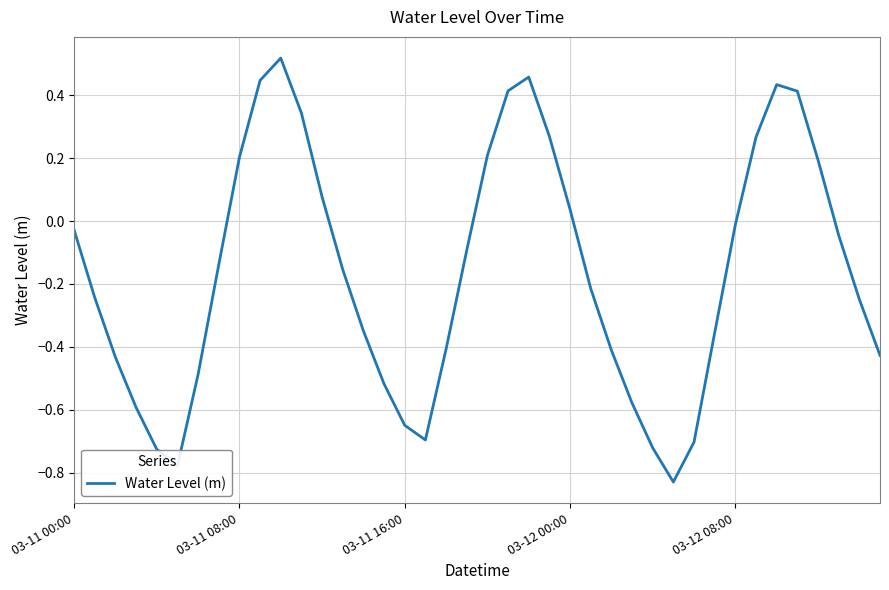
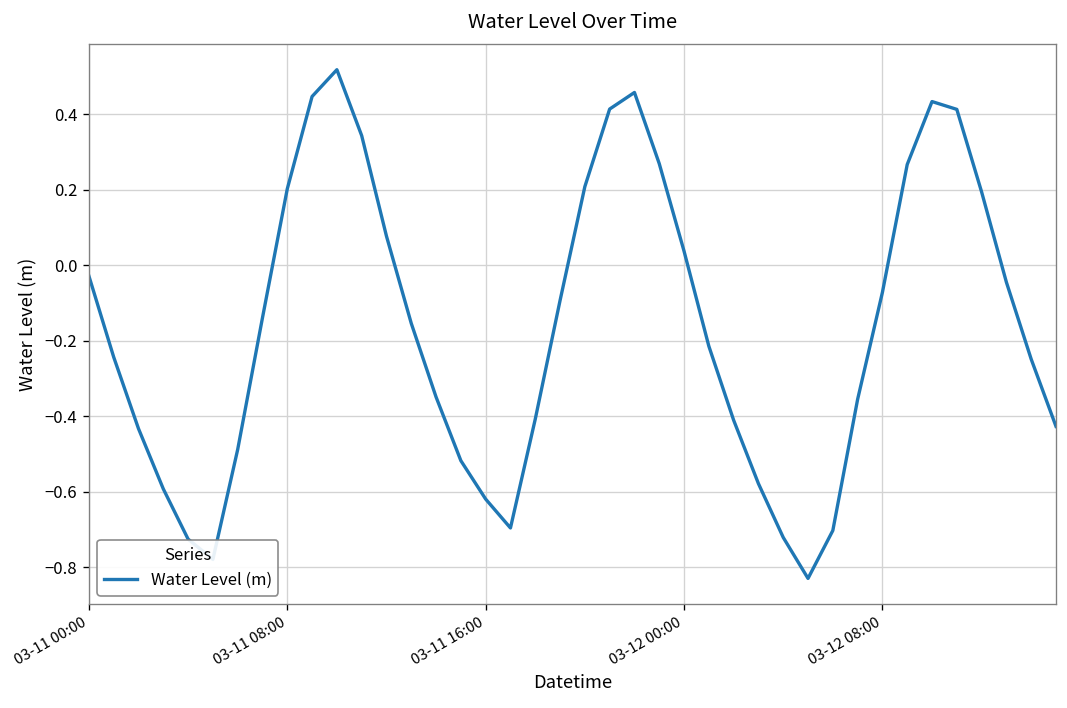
  {
    "03-11 00:00": -0.03,
    "03-11 08:00": 0.20,
-   "03-11 16:00": -0.65,
+   "03-11 16:00": -0.62,
    "03-12 00:00": 0.04,
-   "03-12 08:00": -0.01
+   "03-12 08:00": -0.07
  }
